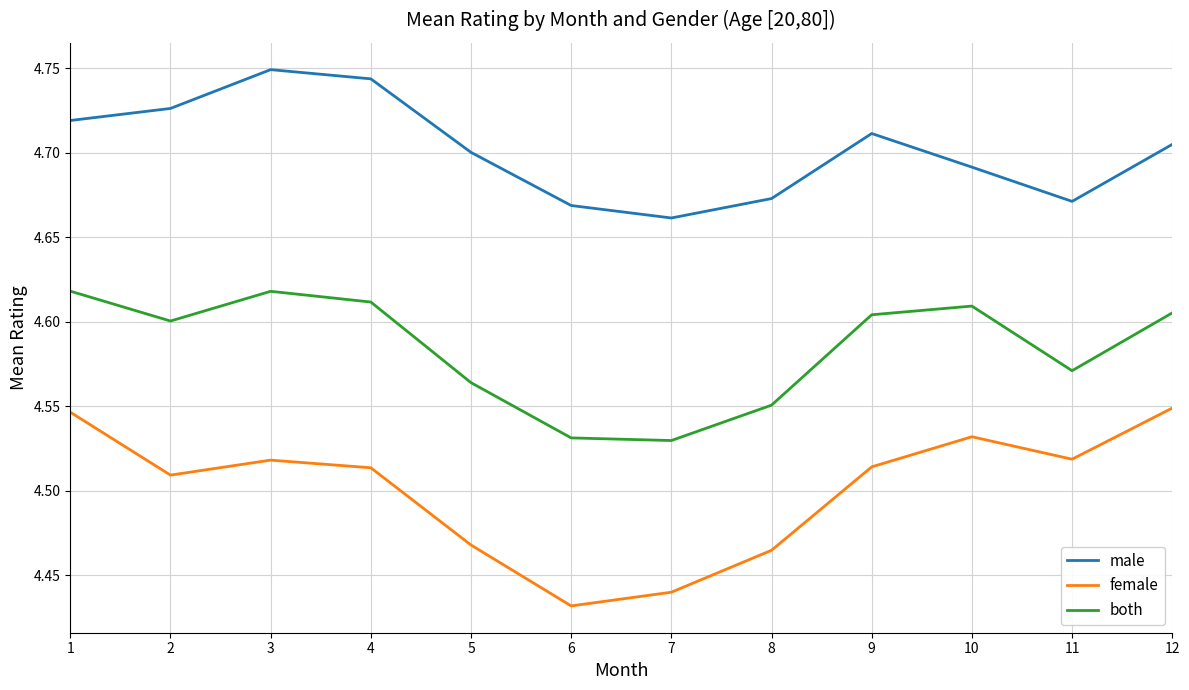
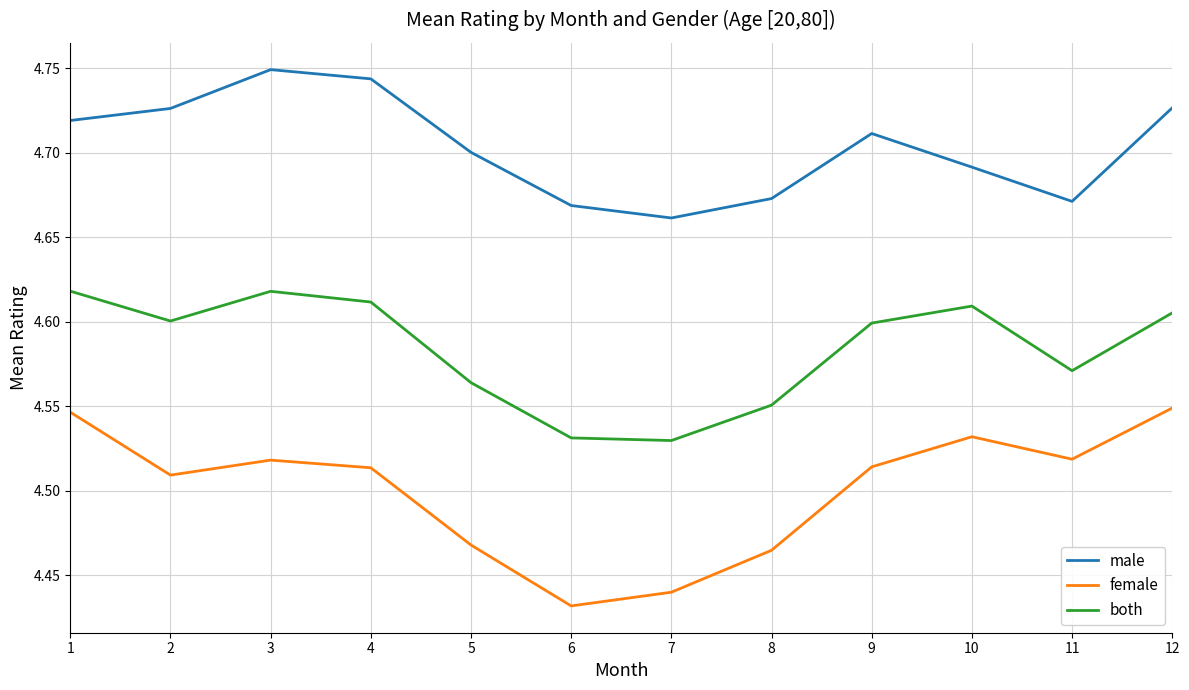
  {
    "male": {
      "1": 4.719,
      "2": 4.726,
      "3": 4.749,
      "4": 4.744,
      "5": 4.700,
      "6": 4.669,
      "7": 4.661,
      "8": 4.673,
      "9": 4.711,
      "10": 4.692,
      "11": 4.671,
-     "12": 4.705
+     "12": 4.727
    },
    "female": {
      "1": 4.547,
      "2": 4.509,
      "3": 4.518,
      "4": 4.514,
      "5": 4.468,
      "6": 4.432,
      "7": 4.440,
      "8": 4.465,
      "9": 4.514,
      "10": 4.532,
      "11": 4.519,
      "12": 4.549
    },
    "both": {
      "1": 4.618,
      "2": 4.601,
      "3": 4.618,
      "4": 4.612,
      "5": 4.564,
      "6": 4.531,
      "7": 4.530,
      "8": 4.551,
-     "9": 4.604,
+     "9": 4.599,
      "10": 4.609,
      "11": 4.571,
      "12": 4.605
    }
  }
